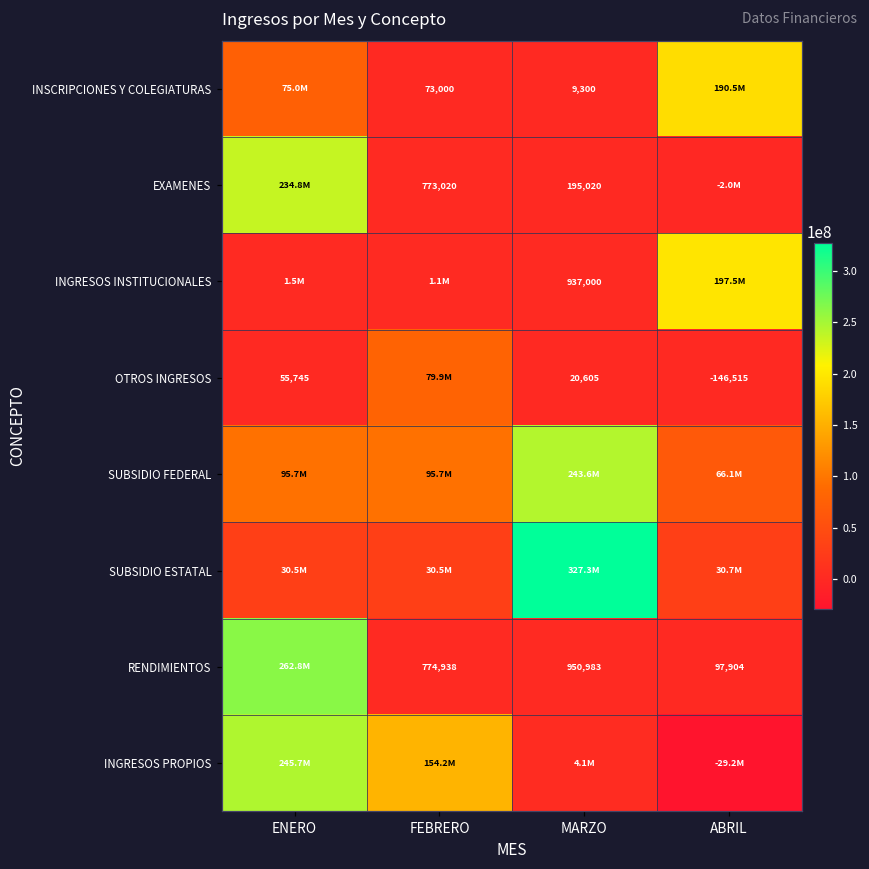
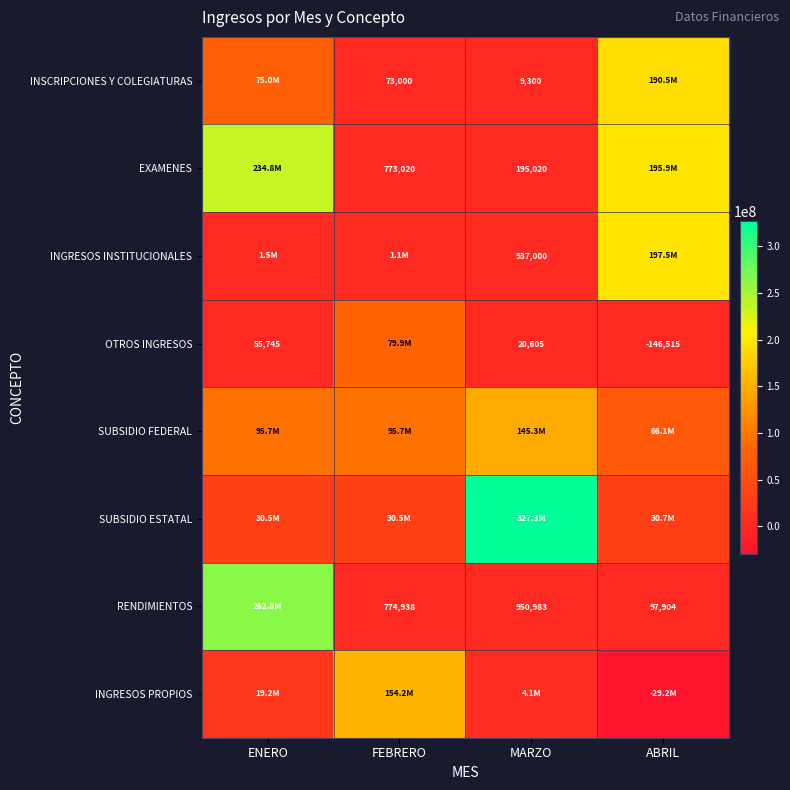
  {
    "INSCRIPCIONES Y COLEGIATURAS": {
      "ENERO": "75.0M",
      "FEBRERO": "73,000",
      "MARZO": "9,300",
      "ABRIL": "190.5M"
    },
    "EXAMENES": {
      "ENERO": "234.8M",
      "FEBRERO": "773,020",
      "MARZO": "195,020",
-     "ABRIL": "-2.0M"
+     "ABRIL": "195.9M"
    },
    "INGRESOS INSTITUCIONALES": {
      "ENERO": "1.5M",
      "FEBRERO": "1.1M",
      "MARZO": "937,000",
      "ABRIL": "197.5M"
    },
    "OTROS INGRESOS": {
      "ENERO": "55,745",
      "FEBRERO": "79.9M",
      "MARZO": "20,605",
      "ABRIL": "-146,515"
    },
    "SUBSIDIO FEDERAL": {
      "ENERO": "95.7M",
      "FEBRERO": "95.7M",
-     "MARZO": "243.6M",
+     "MARZO": "145.3M",
      "ABRIL": "66.1M"
    },
    "SUBSIDIO ESTATAL": {
      "ENERO": "30.5M",
      "FEBRERO": "30.5M",
      "MARZO": "327.3M",
      "ABRIL": "30.7M"
    },
    "RENDIMIENTOS": {
      "ENERO": "262.8M",
      "FEBRERO": "774,938",
      "MARZO": "950,983",
      "ABRIL": "97,904"
    },
    "INGRESOS PROPIOS": {
-     "ENERO": "245.7M",
+     "ENERO": "19.2M",
      "FEBRERO": "154.2M",
      "MARZO": "4.1M",
      "ABRIL": "-29.2M"
    }
  }
